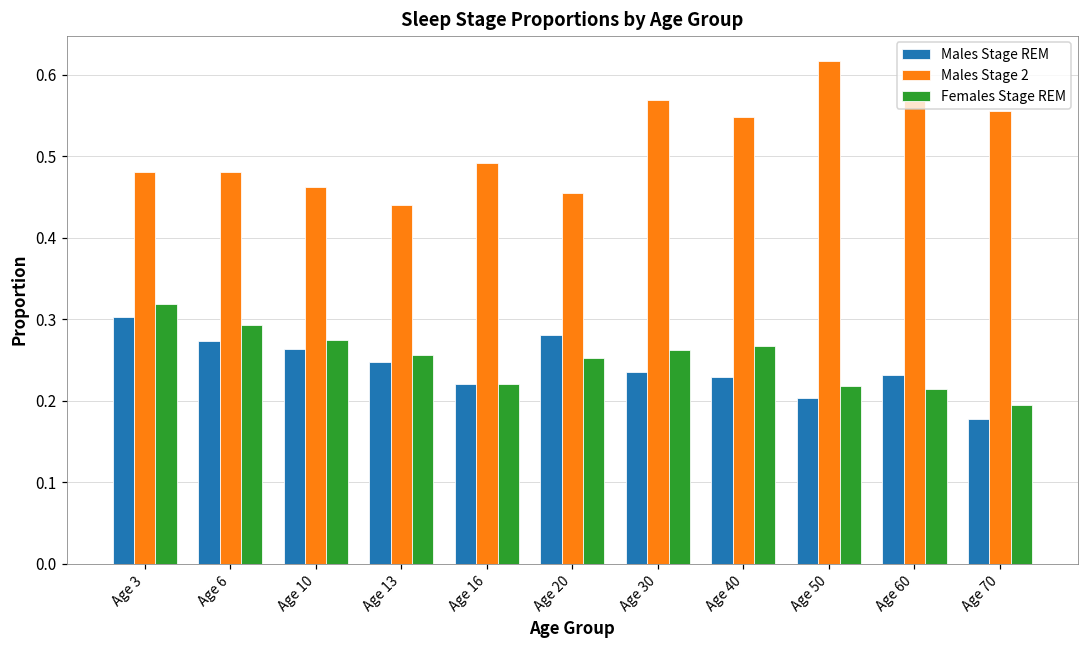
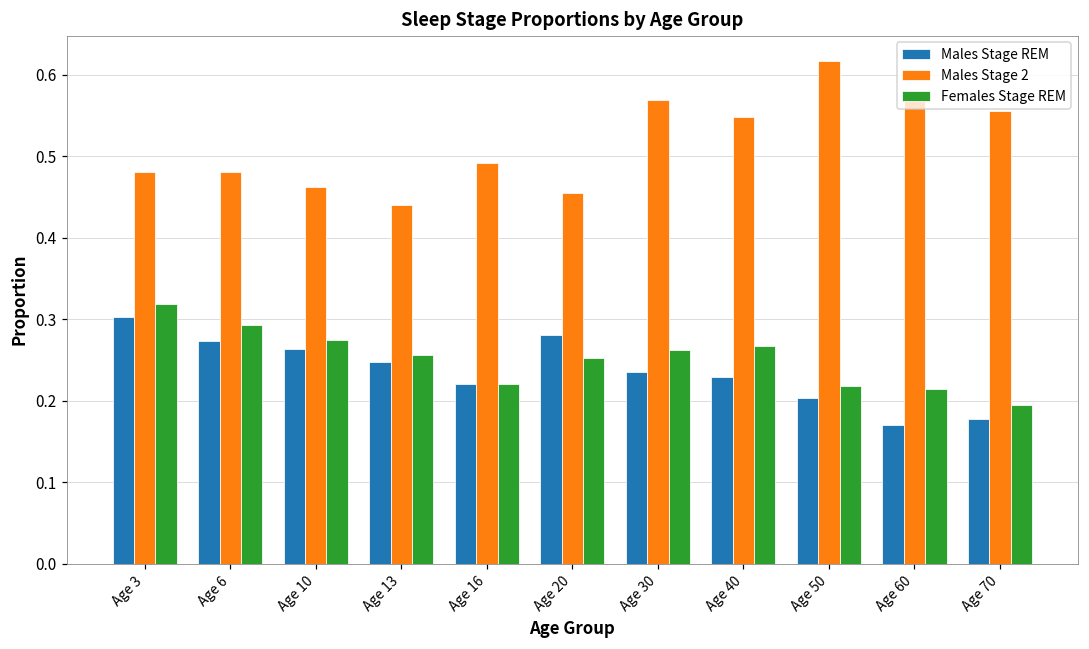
  {
    "Males Stage REM": {
      "Age 3": 0.30,
      "Age 6": 0.27,
      "Age 10": 0.26,
      "Age 13": 0.25,
      "Age 16": 0.22,
      "Age 20": 0.28,
      "Age 30": 0.24,
      "Age 40": 0.23,
      "Age 50": 0.20,
-     "Age 60": 0.23,
+     "Age 60": 0.17,
      "Age 70": 0.18
    },
    "Males Stage 2": {
      "Age 3": 0.48,
      "Age 6": 0.48,
      "Age 10": 0.46,
      "Age 13": 0.44,
      "Age 16": 0.49,
      "Age 20": 0.46,
      "Age 30": 0.57,
      "Age 40": 0.55,
      "Age 50": 0.62,
      "Age 70": 0.56
    },
    "Females Stage REM": {
      "Age 3": 0.32,
      "Age 6": 0.29,
      "Age 10": 0.27,
      "Age 13": 0.26,
      "Age 16": 0.22,
      "Age 20": 0.25,
      "Age 30": 0.26,
      "Age 40": 0.27,
      "Age 50": 0.22,
      "Age 60": 0.21,
      "Age 70": 0.20
    }
  }
